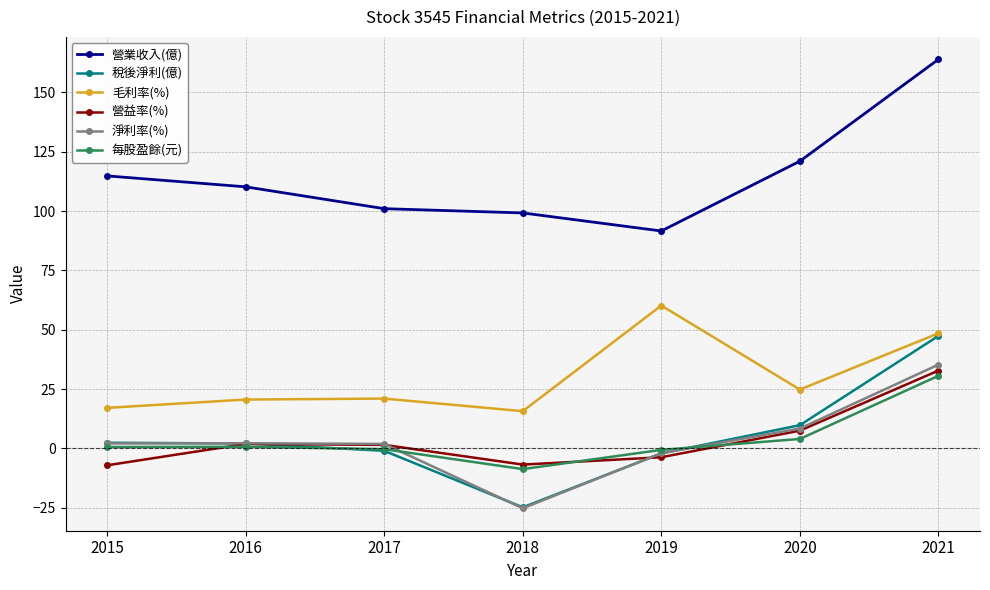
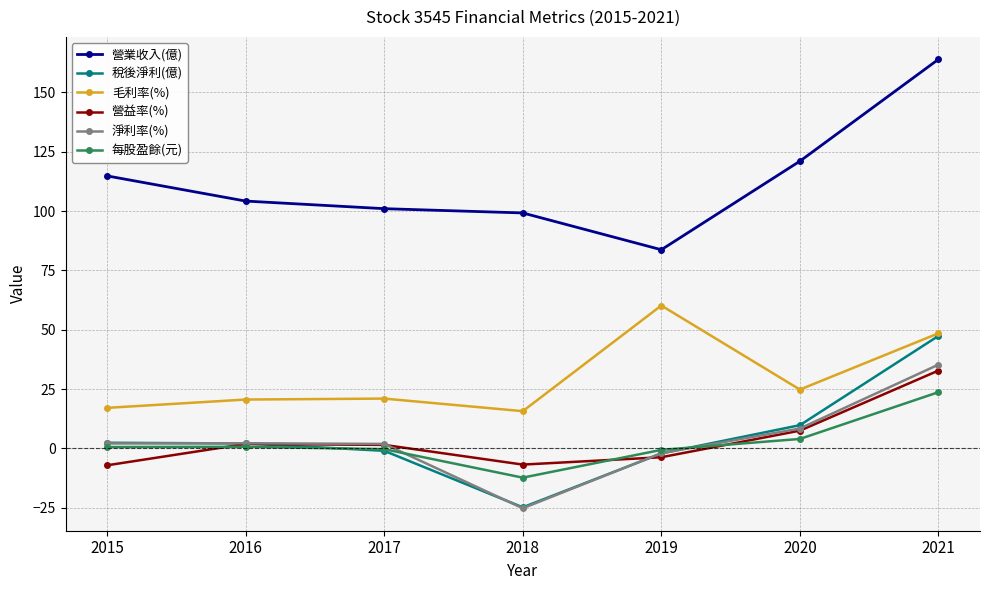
  {
    "營業收入(億)": {
      "2015": 115,
-     "2016": 110,
+     "2016": 104,
      "2017": 101,
      "2018": 99,
-     "2019": 92,
+     "2019": 84,
      "2020": 121,
      "2021": 164
    },
    "稅後淨利(億)": {
      "2020": 10,
      "2021": 47
    },
    "毛利率(%)": {
      "2015": 17,
      "2016": 21,
      "2017": 21,
      "2018": 16,
      "2019": 60,
      "2020": 25,
      "2021": 49
    },
    "營益率(%)": {
      "2015": -7,
      "2018": -7,
      "2019": -4,
      "2021": 33
    },
    "淨利率(%)": {
      "2021": 35
    },
    "每股盈餘(元)": {
      "2015": 1,
      "2016": 1,
-     "2018": -9,
+     "2018": -12,
      "2019": -1,
      "2020": 4,
-     "2021": 31
+     "2021": 24
    }
  }
